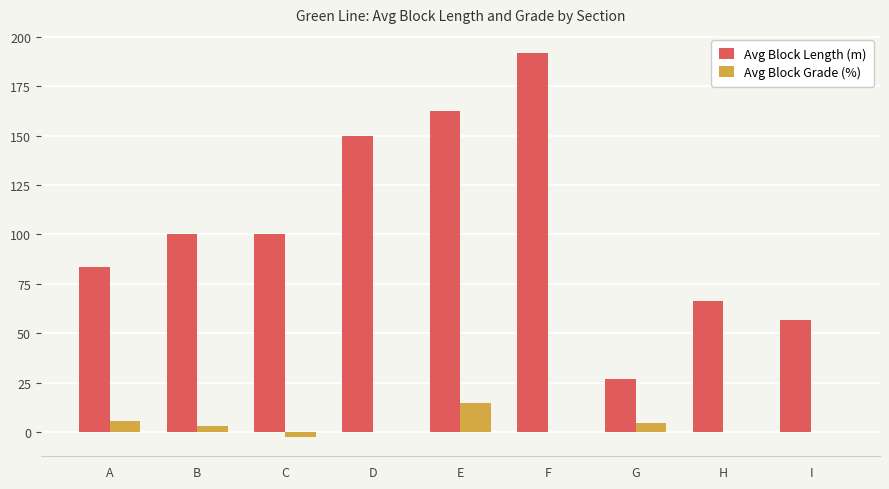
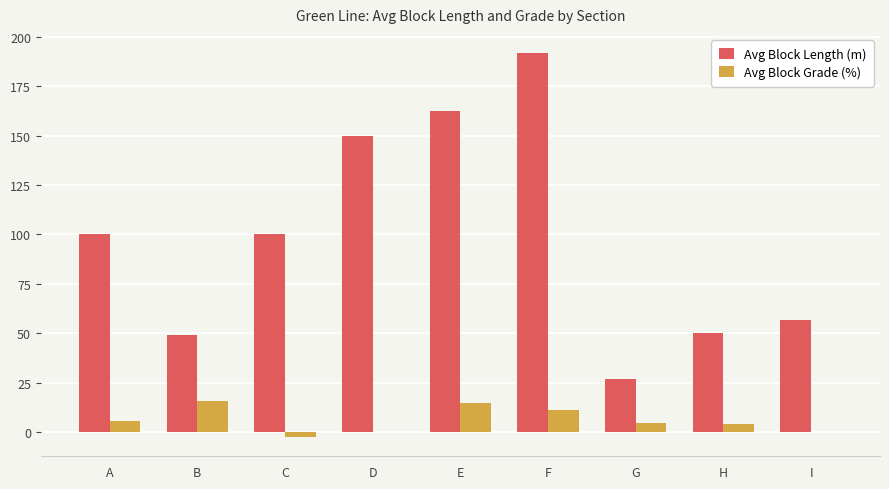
  {
    "Avg Block Length (m)": {
-     "A": 84,
-     "B": 100,
+     "A": 100,
+     "B": 49,
      "C": 100,
      "D": 150,
      "E": 163,
      "F": 192,
      "G": 27,
-     "H": 66,
+     "H": 50,
      "I": 57
    },
    "Avg Block Grade (%)": {
      "A": 6,
-     "B": 3,
+     "B": 16,
      "C": -2,
      "D": 0,
      "E": 15,
-     "F": 0,
+     "F": 11,
      "G": 5,
-     "H": 0,
+     "H": 4,
      "I": 0
    }
  }
